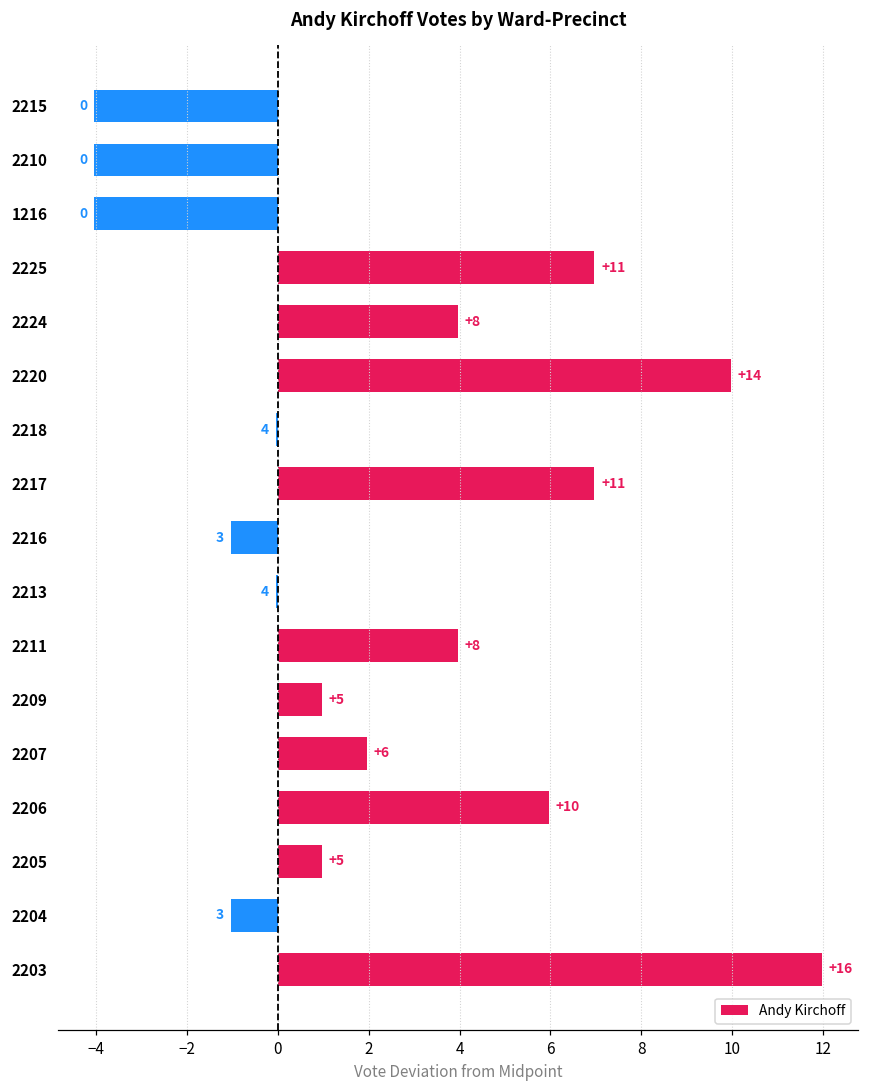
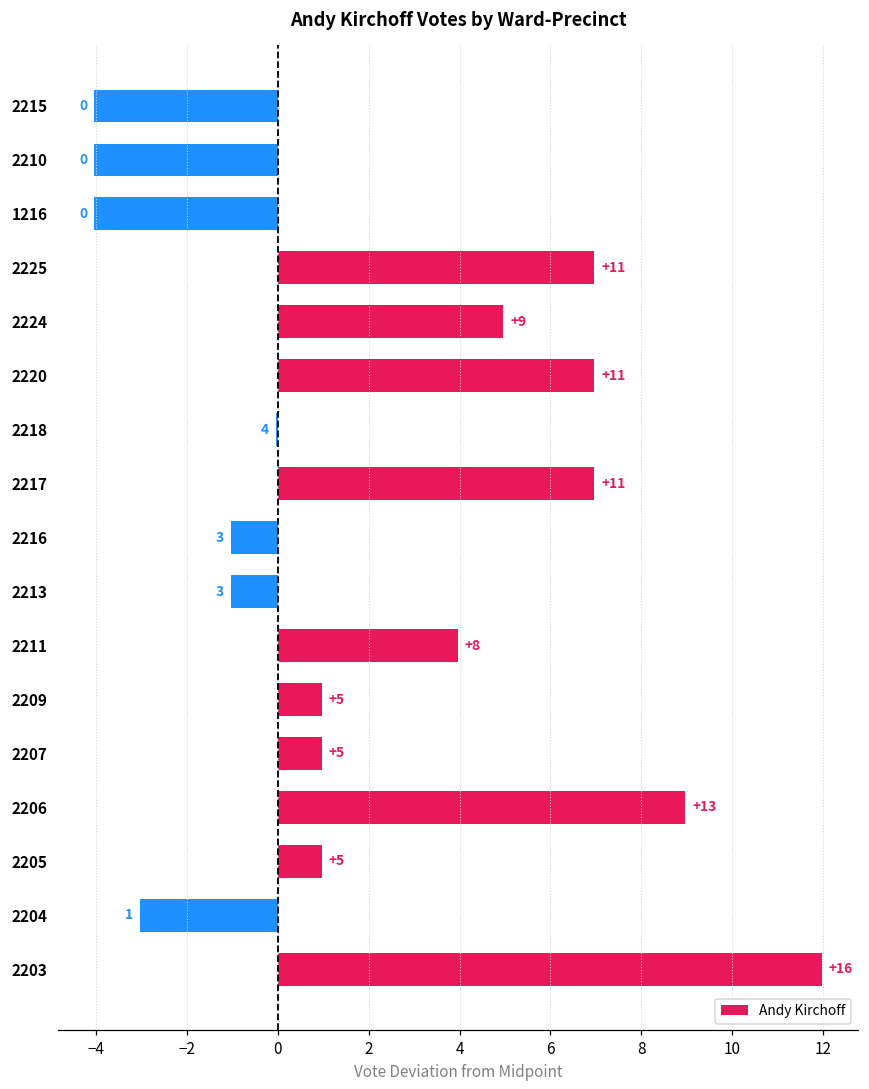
  {
-   "2224": "+8",
-   "2220": "+14",
-   "2213": "4",
-   "2207": "+6",
-   "2206": "+10",
-   "2204": "3"
+   "2224": "+9",
+   "2220": "+11",
+   "2213": "3",
+   "2207": "+5",
+   "2206": "+13",
+   "2204": "1"
  }
